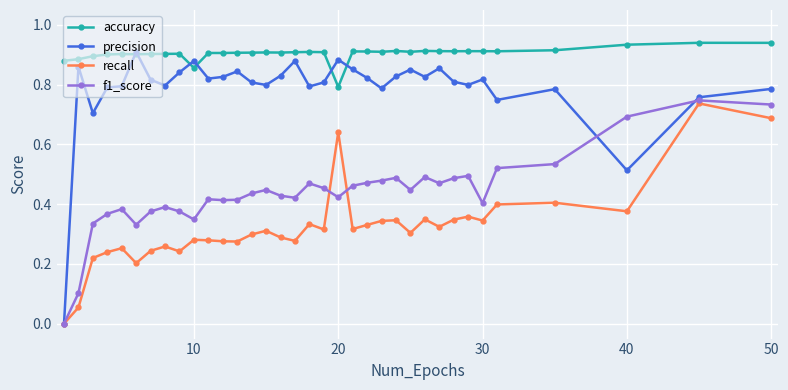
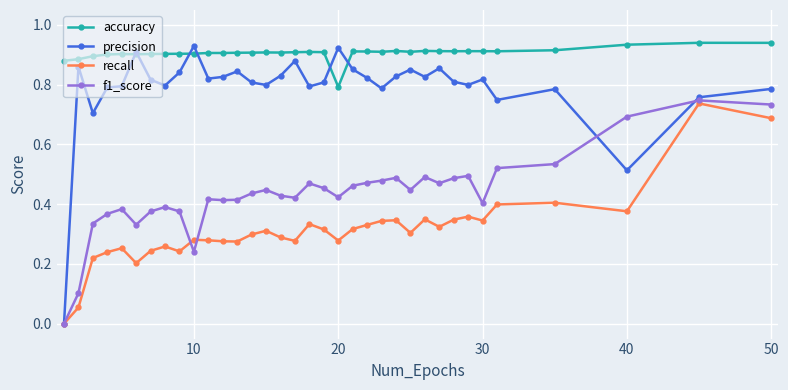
  {
    "accuracy": {
-     "10": 0.86,
+     "10": 0.90,
      "20": 0.79,
      "30": 0.91,
      "40": 0.93,
      "50": 0.94
    },
    "precision": {
-     "10": 0.88,
-     "20": 0.88,
+     "10": 0.93,
+     "20": 0.92,
      "30": 0.82,
      "40": 0.51,
      "50": 0.79
    },
    "recall": {
      "10": 0.28,
-     "20": 0.64,
+     "20": 0.28,
      "30": 0.35,
      "40": 0.38,
      "50": 0.69
    },
    "f1_score": {
-     "10": 0.35,
+     "10": 0.24,
      "20": 0.42,
      "30": 0.40,
      "40": 0.69,
      "50": 0.73
    }
  }
